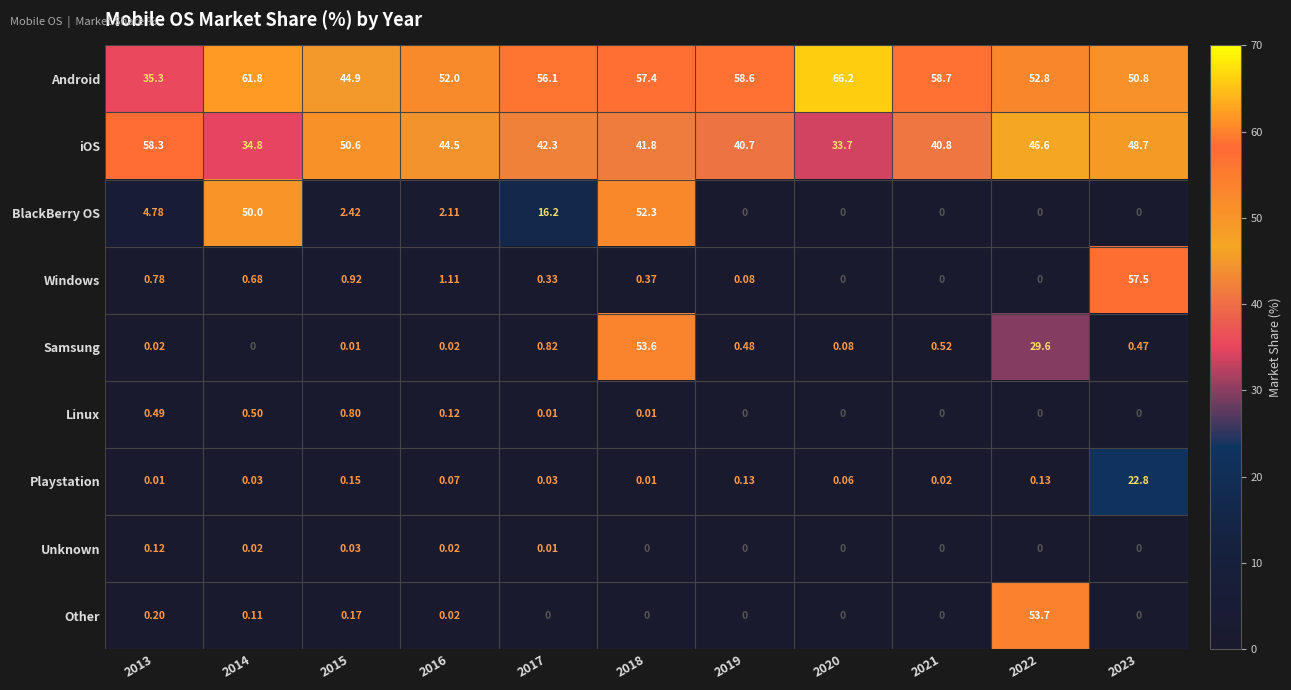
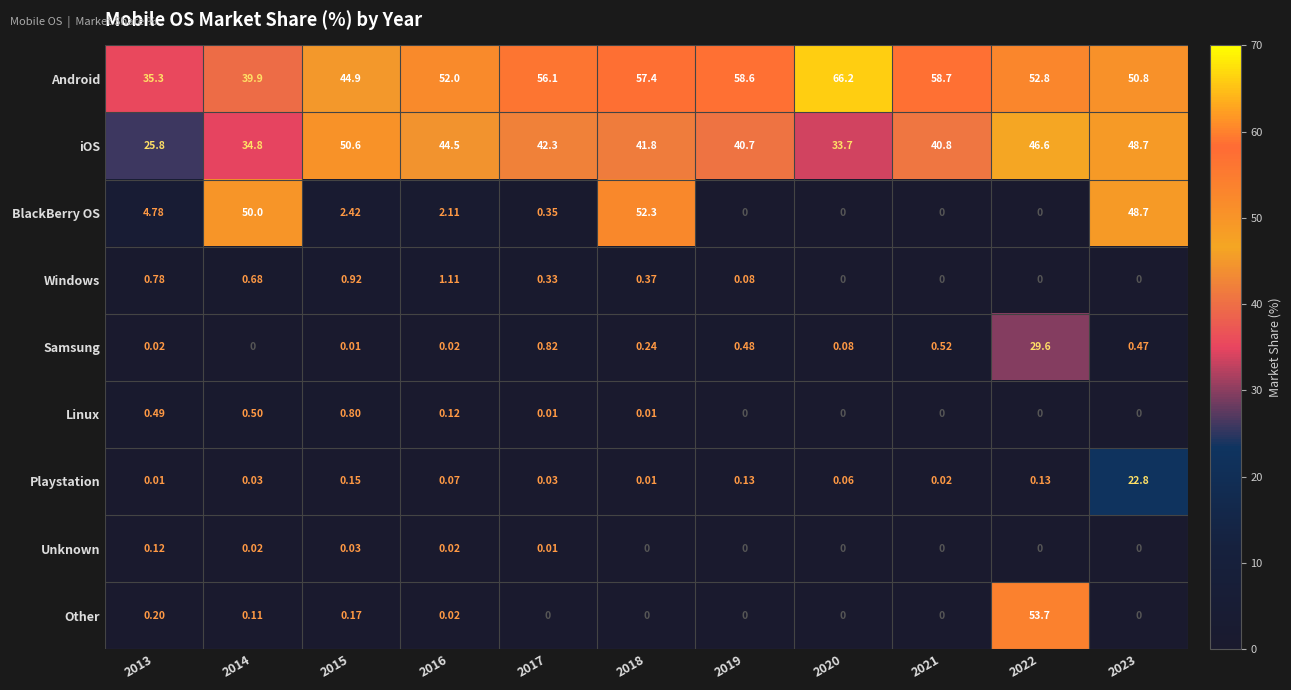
  {
    "Android": {
      "2013": 35.3,
-     "2014": 61.8,
+     "2014": 39.9,
      "2015": 44.9,
      "2016": 52.0,
      "2017": 56.1,
      "2018": 57.4,
      "2019": 58.6,
      "2020": 66.2,
      "2021": 58.7,
      "2022": 52.8,
      "2023": 50.8
    },
    "iOS": {
-     "2013": 58.3,
+     "2013": 25.8,
      "2014": 34.8,
      "2015": 50.6,
      "2016": 44.5,
      "2017": 42.3,
      "2018": 41.8,
      "2019": 40.7,
      "2020": 33.7,
      "2021": 40.8,
      "2022": 46.6,
      "2023": 48.7
    },
    "BlackBerry OS": {
      "2013": 4.78,
      "2014": 50.0,
      "2015": 2.42,
      "2016": 2.11,
-     "2017": 16.2,
+     "2017": 0.35,
      "2018": 52.3,
      "2019": 0,
      "2020": 0,
      "2021": 0,
      "2022": 0,
-     "2023": 0
+     "2023": 48.7
    },
    "Windows": {
      "2013": 0.78,
      "2014": 0.68,
      "2015": 0.92,
      "2016": 1.11,
      "2017": 0.33,
      "2018": 0.37,
      "2019": 0.08,
      "2020": 0,
      "2021": 0,
      "2022": 0,
-     "2023": 57.5
+     "2023": 0
    },
    "Samsung": {
      "2013": 0.02,
      "2014": 0,
      "2015": 0.01,
      "2016": 0.02,
      "2017": 0.82,
-     "2018": 53.6,
+     "2018": 0.24,
      "2019": 0.48,
      "2020": 0.08,
      "2021": 0.52,
      "2022": 29.6,
      "2023": 0.47
    },
    "Linux": {
      "2013": 0.49,
      "2014": 0.50,
      "2015": 0.80,
      "2016": 0.12,
      "2017": 0.01,
      "2018": 0.01,
      "2019": 0,
      "2020": 0,
      "2021": 0,
      "2022": 0,
      "2023": 0
    },
    "Playstation": {
      "2013": 0.01,
      "2014": 0.03,
      "2015": 0.15,
      "2016": 0.07,
      "2017": 0.03,
      "2018": 0.01,
      "2019": 0.13,
      "2020": 0.06,
      "2021": 0.02,
      "2022": 0.13,
      "2023": 22.8
    },
    "Unknown": {
      "2013": 0.12,
      "2014": 0.02,
      "2015": 0.03,
      "2016": 0.02,
      "2017": 0.01,
      "2018": 0,
      "2019": 0,
      "2020": 0,
      "2021": 0,
      "2022": 0,
      "2023": 0
    },
    "Other": {
      "2013": 0.20,
      "2014": 0.11,
      "2015": 0.17,
      "2016": 0.02,
      "2017": 0,
      "2018": 0,
      "2019": 0,
      "2020": 0,
      "2021": 0,
      "2022": 53.7,
      "2023": 0
    }
  }
